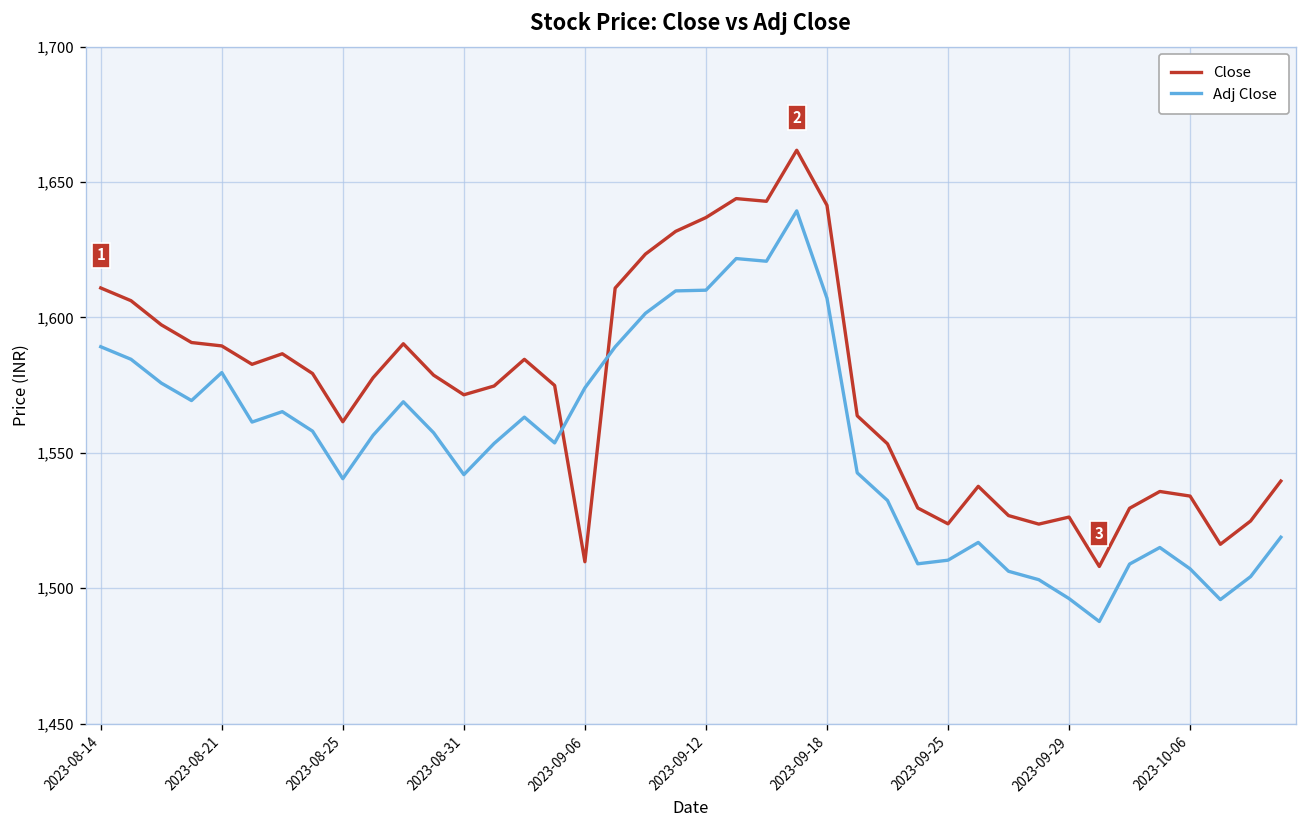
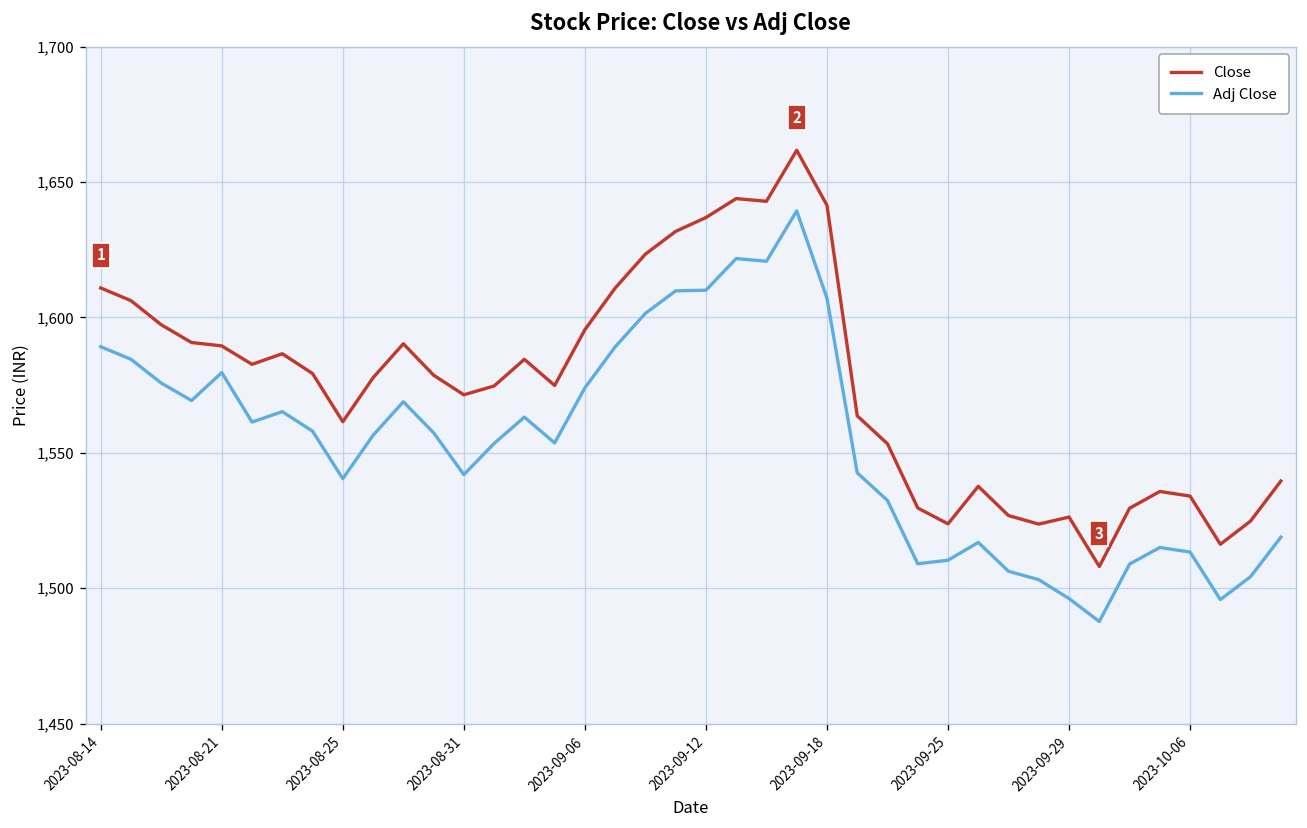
  {
    "Close": {
      "2023-08-21": "1,590",
      "2023-08-25": "1,562",
      "2023-08-31": "1,571",
-     "2023-09-06": "1,510",
+     "2023-09-06": "1,596",
      "2023-09-12": "1,637",
      "2023-09-18": "1,641",
      "2023-09-25": "1,524",
      "2023-09-29": "1,526",
      "2023-10-06": "1,534"
    },
    "Adj Close": {
      "2023-08-14": "1,589",
      "2023-08-21": "1,580",
      "2023-08-25": "1,540",
      "2023-08-31": "1,542",
      "2023-09-06": "1,574",
      "2023-09-12": "1,610",
      "2023-09-18": "1,607",
      "2023-09-25": "1,510",
      "2023-09-29": "1,496",
-     "2023-10-06": "1,507"
+     "2023-10-06": "1,513"
    }
  }
